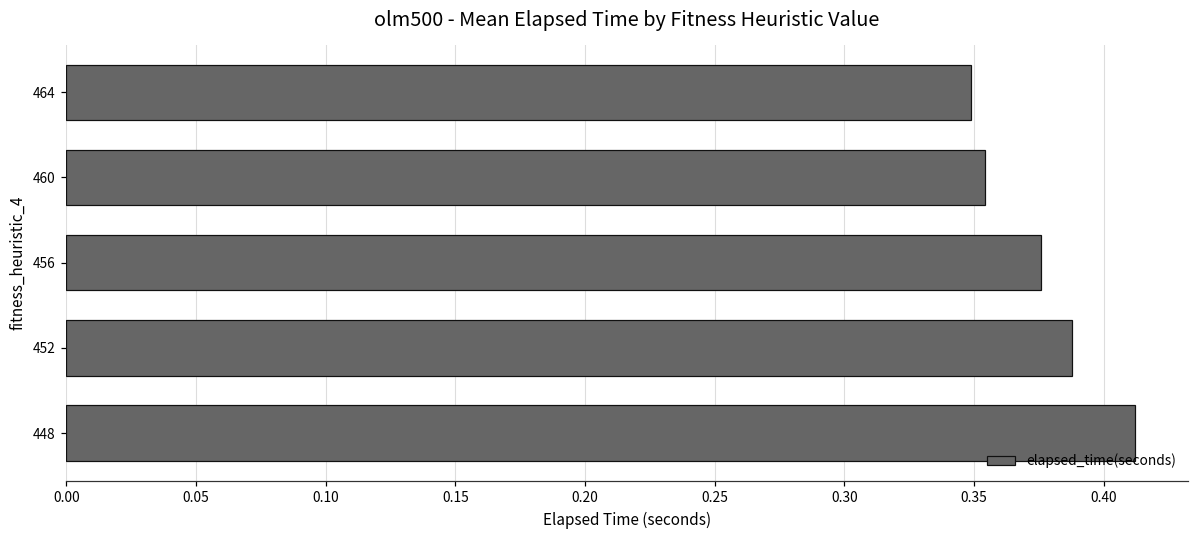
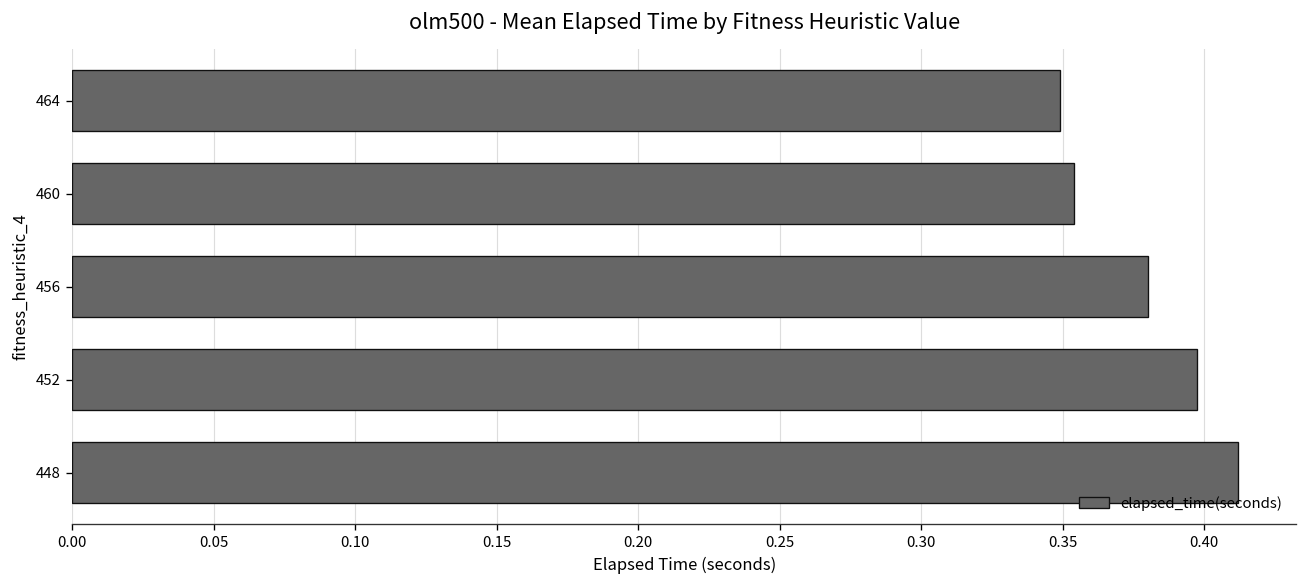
  {
    "464": 0.349,
    "460": 0.354,
-   "456": 0.376,
-   "452": 0.388,
+   "456": 0.380,
+   "452": 0.397,
    "448": 0.412
  }
